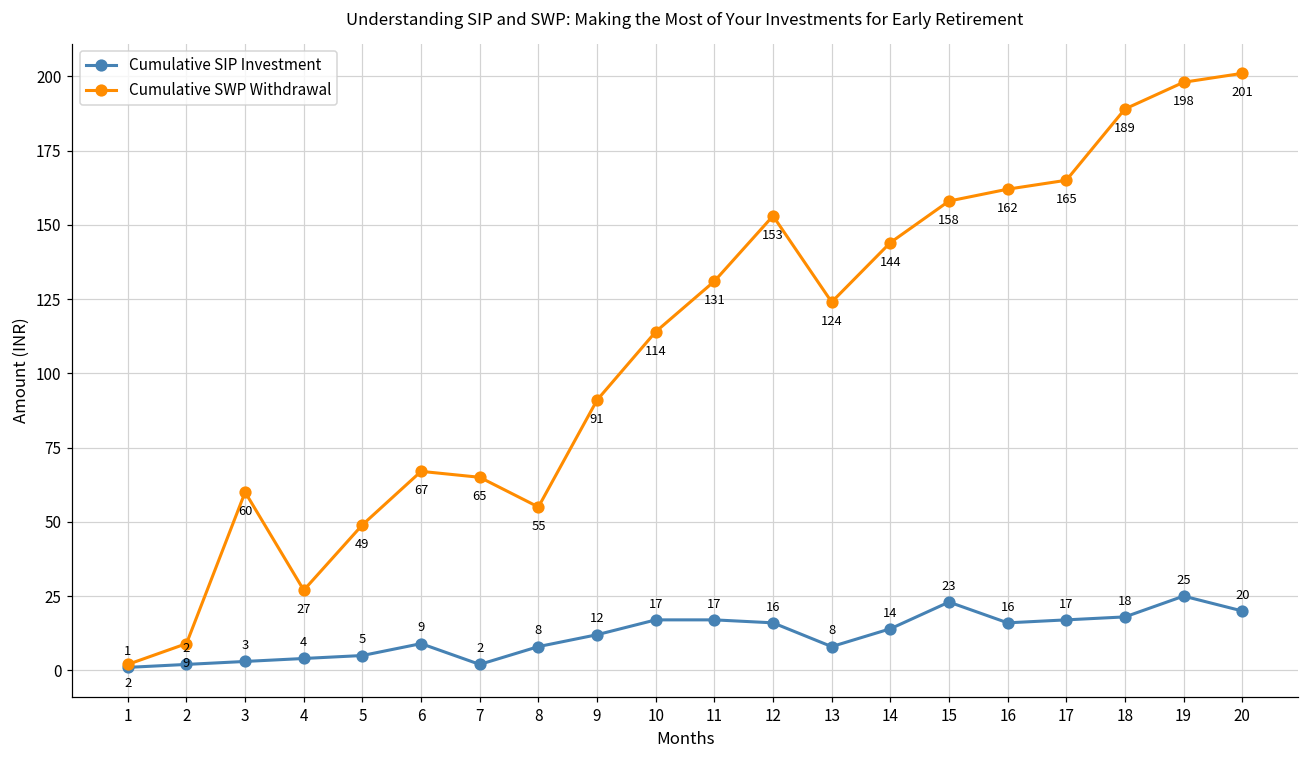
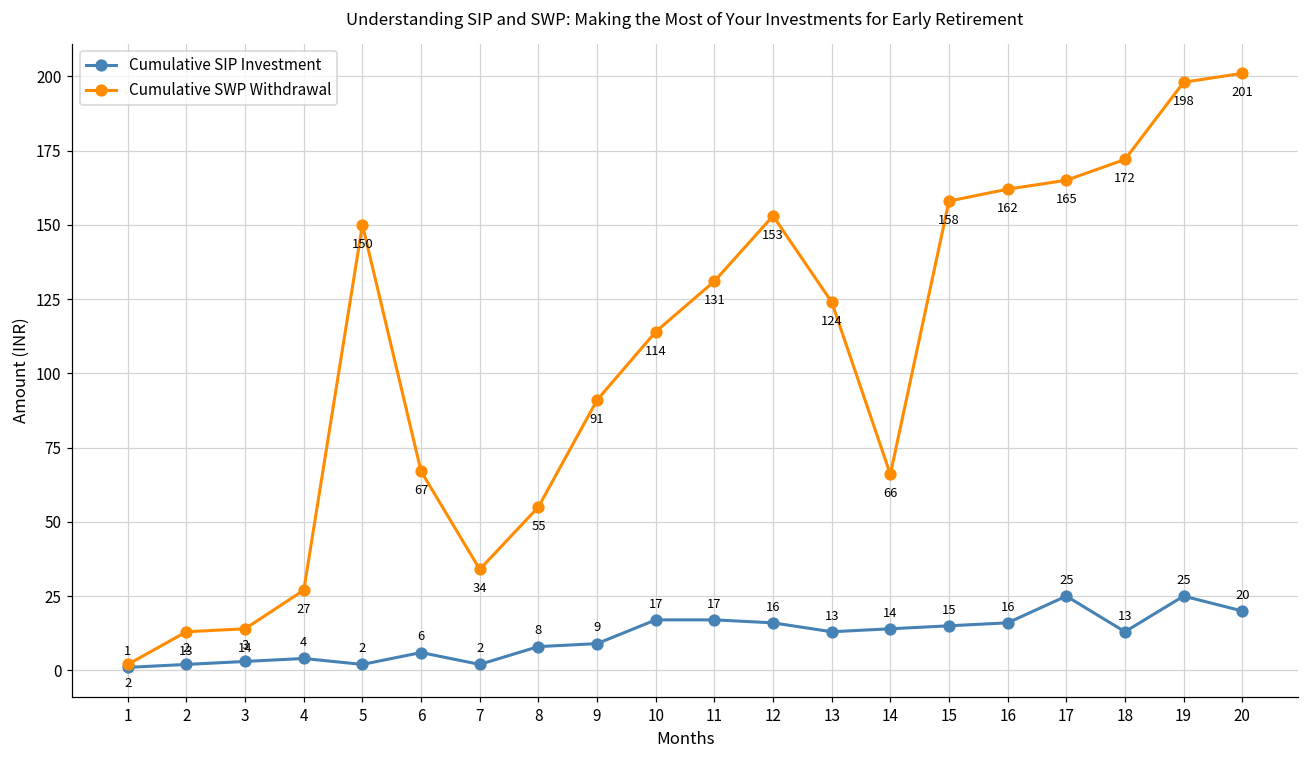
  {
    "Cumulative SIP Investment": {
      "1": 1,
      "4": 4,
-     "5": 5,
-     "6": 9,
+     "5": 2,
+     "6": 6,
      "7": 2,
      "8": 8,
-     "9": 12,
+     "9": 9,
      "10": 17,
      "11": 17,
      "12": 16,
-     "13": 8,
+     "13": 13,
      "14": 14,
-     "15": 23,
+     "15": 15,
      "16": 16,
-     "17": 17,
-     "18": 18,
+     "17": 25,
+     "18": 13,
      "19": 25,
      "20": 20
    },
    "Cumulative SWP Withdrawal": {
      "1": 2,
-     "2": 9,
-     "3": 60,
+     "2": 13,
+     "3": 14,
      "4": 27,
-     "5": 49,
+     "5": 150,
      "6": 67,
-     "7": 65,
+     "7": 34,
      "8": 55,
      "9": 91,
      "10": 114,
      "11": 131,
      "12": 153,
      "13": 124,
-     "14": 144,
+     "14": 66,
      "15": 158,
      "16": 162,
      "17": 165,
-     "18": 189,
+     "18": 172,
      "19": 198,
      "20": 201
    }
  }
